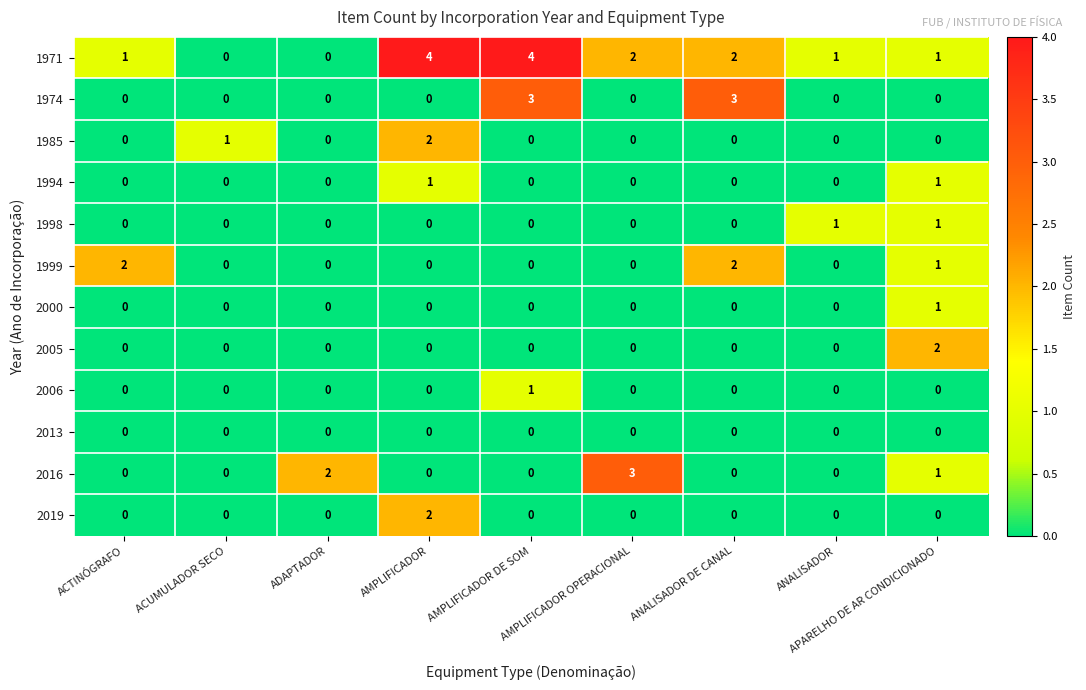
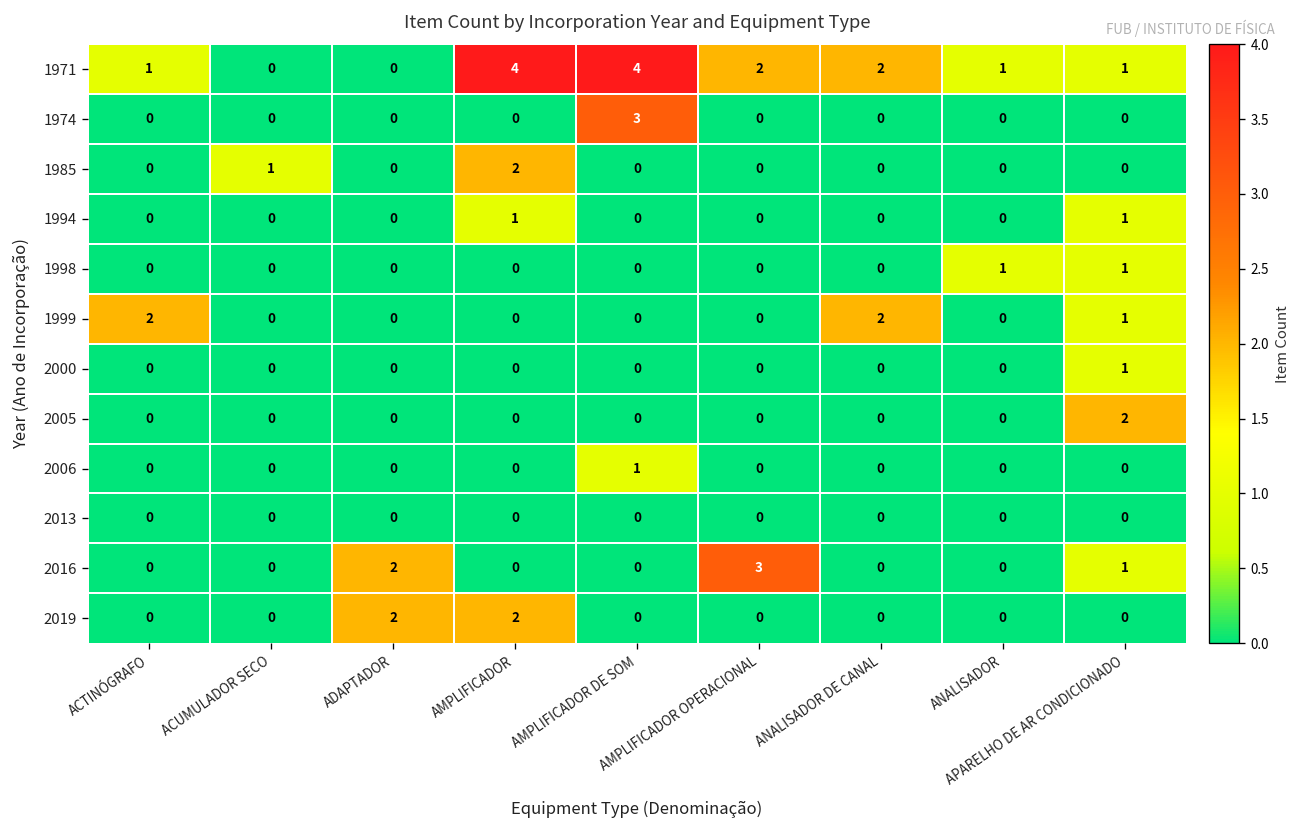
  {
    "1971": {
      "ACTINÓGRAFO": 1,
      "ACUMULADOR SECO": 0,
      "ADAPTADOR": 0,
      "AMPLIFICADOR": 4,
      "AMPLIFICADOR DE SOM": 4,
      "AMPLIFICADOR OPERACIONAL": 2,
      "ANALISADOR DE CANAL": 2,
      "ANALISADOR": 1,
      "APARELHO DE AR CONDICIONADO": 1
    },
    "1974": {
      "ACTINÓGRAFO": 0,
      "ACUMULADOR SECO": 0,
      "ADAPTADOR": 0,
      "AMPLIFICADOR": 0,
      "AMPLIFICADOR DE SOM": 3,
      "AMPLIFICADOR OPERACIONAL": 0,
-     "ANALISADOR DE CANAL": 3,
+     "ANALISADOR DE CANAL": 0,
      "ANALISADOR": 0,
      "APARELHO DE AR CONDICIONADO": 0
    },
    "1985": {
      "ACTINÓGRAFO": 0,
      "ACUMULADOR SECO": 1,
      "ADAPTADOR": 0,
      "AMPLIFICADOR": 2,
      "AMPLIFICADOR DE SOM": 0,
      "AMPLIFICADOR OPERACIONAL": 0,
      "ANALISADOR DE CANAL": 0,
      "ANALISADOR": 0,
      "APARELHO DE AR CONDICIONADO": 0
    },
    "1994": {
      "ACTINÓGRAFO": 0,
      "ACUMULADOR SECO": 0,
      "ADAPTADOR": 0,
      "AMPLIFICADOR": 1,
      "AMPLIFICADOR DE SOM": 0,
      "AMPLIFICADOR OPERACIONAL": 0,
      "ANALISADOR DE CANAL": 0,
      "ANALISADOR": 0,
      "APARELHO DE AR CONDICIONADO": 1
    },
    "1998": {
      "ACTINÓGRAFO": 0,
      "ACUMULADOR SECO": 0,
      "ADAPTADOR": 0,
      "AMPLIFICADOR": 0,
      "AMPLIFICADOR DE SOM": 0,
      "AMPLIFICADOR OPERACIONAL": 0,
      "ANALISADOR DE CANAL": 0,
      "ANALISADOR": 1,
      "APARELHO DE AR CONDICIONADO": 1
    },
    "1999": {
      "ACTINÓGRAFO": 2,
      "ACUMULADOR SECO": 0,
      "ADAPTADOR": 0,
      "AMPLIFICADOR": 0,
      "AMPLIFICADOR DE SOM": 0,
      "AMPLIFICADOR OPERACIONAL": 0,
      "ANALISADOR DE CANAL": 2,
      "ANALISADOR": 0,
      "APARELHO DE AR CONDICIONADO": 1
    },
    "2000": {
      "ACTINÓGRAFO": 0,
      "ACUMULADOR SECO": 0,
      "ADAPTADOR": 0,
      "AMPLIFICADOR": 0,
      "AMPLIFICADOR DE SOM": 0,
      "AMPLIFICADOR OPERACIONAL": 0,
      "ANALISADOR DE CANAL": 0,
      "ANALISADOR": 0,
      "APARELHO DE AR CONDICIONADO": 1
    },
    "2005": {
      "ACTINÓGRAFO": 0,
      "ACUMULADOR SECO": 0,
      "ADAPTADOR": 0,
      "AMPLIFICADOR": 0,
      "AMPLIFICADOR DE SOM": 0,
      "AMPLIFICADOR OPERACIONAL": 0,
      "ANALISADOR DE CANAL": 0,
      "ANALISADOR": 0,
      "APARELHO DE AR CONDICIONADO": 2
    },
    "2006": {
      "ACTINÓGRAFO": 0,
      "ACUMULADOR SECO": 0,
      "ADAPTADOR": 0,
      "AMPLIFICADOR": 0,
      "AMPLIFICADOR DE SOM": 1,
      "AMPLIFICADOR OPERACIONAL": 0,
      "ANALISADOR DE CANAL": 0,
      "ANALISADOR": 0,
      "APARELHO DE AR CONDICIONADO": 0
    },
    "2013": {
      "ACTINÓGRAFO": 0,
      "ACUMULADOR SECO": 0,
      "ADAPTADOR": 0,
      "AMPLIFICADOR": 0,
      "AMPLIFICADOR DE SOM": 0,
      "AMPLIFICADOR OPERACIONAL": 0,
      "ANALISADOR DE CANAL": 0,
      "ANALISADOR": 0,
      "APARELHO DE AR CONDICIONADO": 0
    },
    "2016": {
      "ACTINÓGRAFO": 0,
      "ACUMULADOR SECO": 0,
      "ADAPTADOR": 2,
      "AMPLIFICADOR": 0,
      "AMPLIFICADOR DE SOM": 0,
      "AMPLIFICADOR OPERACIONAL": 3,
      "ANALISADOR DE CANAL": 0,
      "ANALISADOR": 0,
      "APARELHO DE AR CONDICIONADO": 1
    },
    "2019": {
      "ACTINÓGRAFO": 0,
      "ACUMULADOR SECO": 0,
-     "ADAPTADOR": 0,
+     "ADAPTADOR": 2,
      "AMPLIFICADOR": 2,
      "AMPLIFICADOR DE SOM": 0,
      "AMPLIFICADOR OPERACIONAL": 0,
      "ANALISADOR DE CANAL": 0,
      "ANALISADOR": 0,
      "APARELHO DE AR CONDICIONADO": 0
    }
  }
